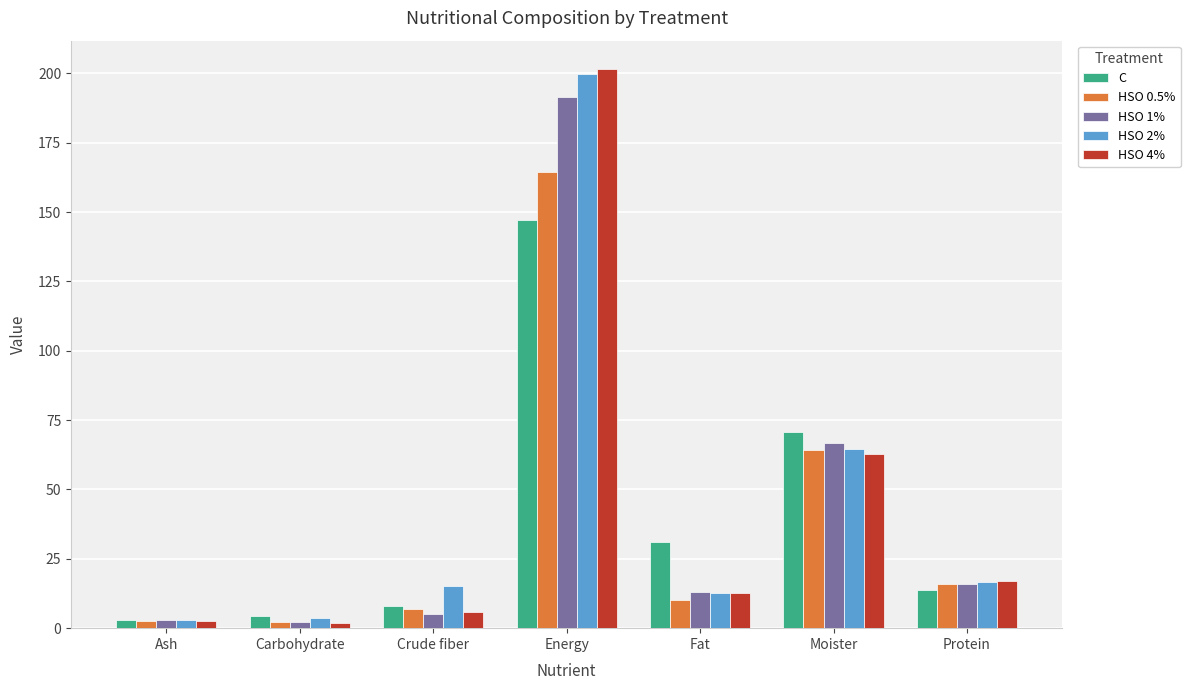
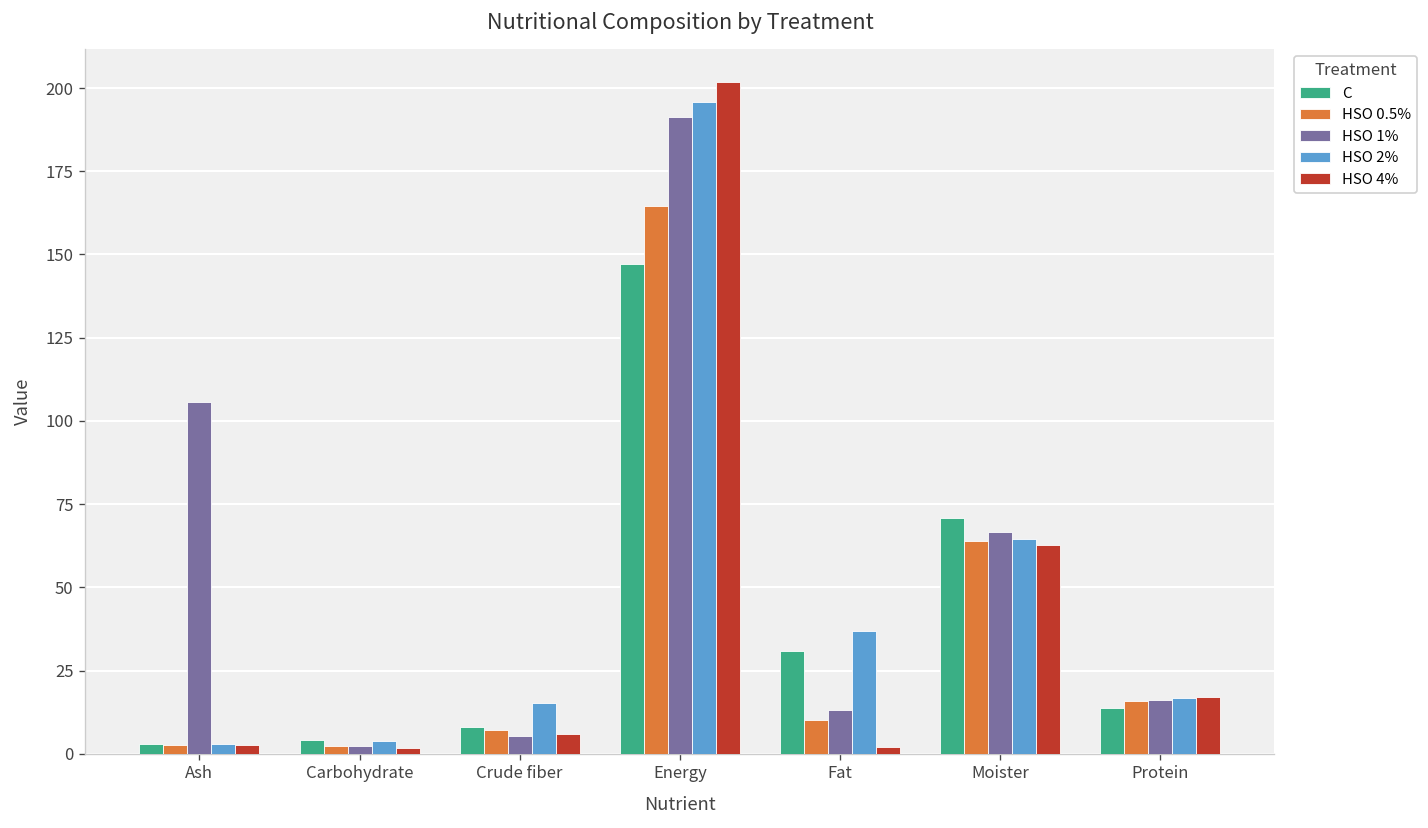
  {
    "C": {
      "Ash": 3,
      "Carbohydrate": 4,
      "Crude fiber": 8,
      "Energy": 147,
      "Fat": 31,
      "Moister": 71,
      "Protein": 14
    },
    "HSO 0.5%": {
      "Ash": 3,
      "Carbohydrate": 2,
      "Crude fiber": 7,
      "Energy": 165,
      "Fat": 10,
      "Moister": 64,
      "Protein": 16
    },
    "HSO 1%": {
-     "Ash": 3,
+     "Ash": 106,
      "Carbohydrate": 2,
      "Crude fiber": 5,
      "Energy": 191,
      "Fat": 13,
      "Moister": 67,
      "Protein": 16
    },
    "HSO 2%": {
      "Ash": 3,
      "Carbohydrate": 4,
      "Crude fiber": 15,
-     "Energy": 200,
-     "Fat": 13,
+     "Energy": 196,
+     "Fat": 37,
      "Moister": 65,
      "Protein": 17
    },
    "HSO 4%": {
      "Ash": 3,
      "Carbohydrate": 2,
      "Crude fiber": 6,
      "Energy": 202,
-     "Fat": 13,
+     "Fat": 2,
      "Moister": 63,
      "Protein": 17
    }
  }
